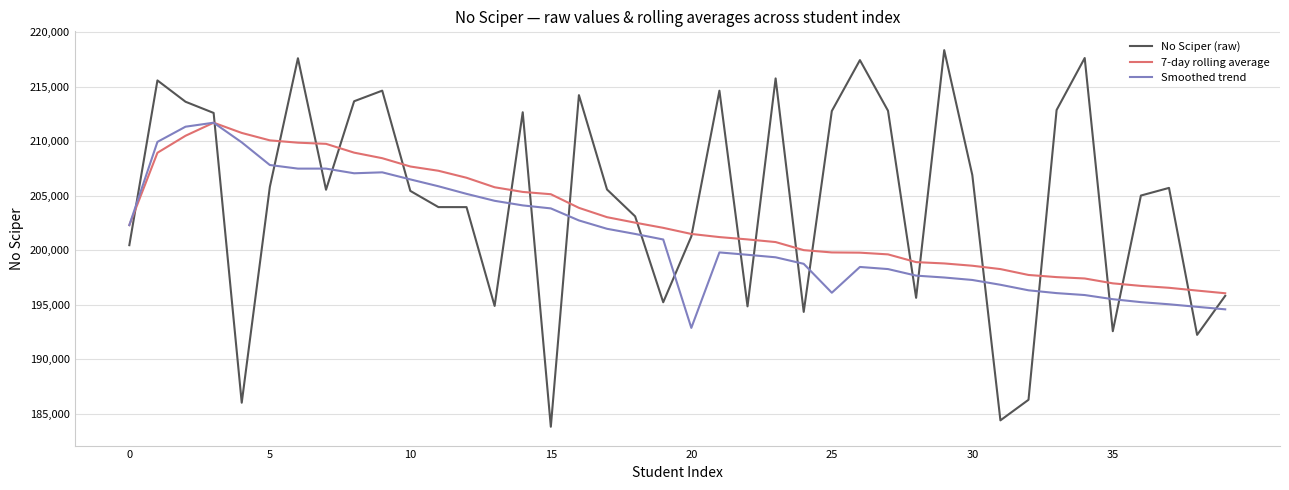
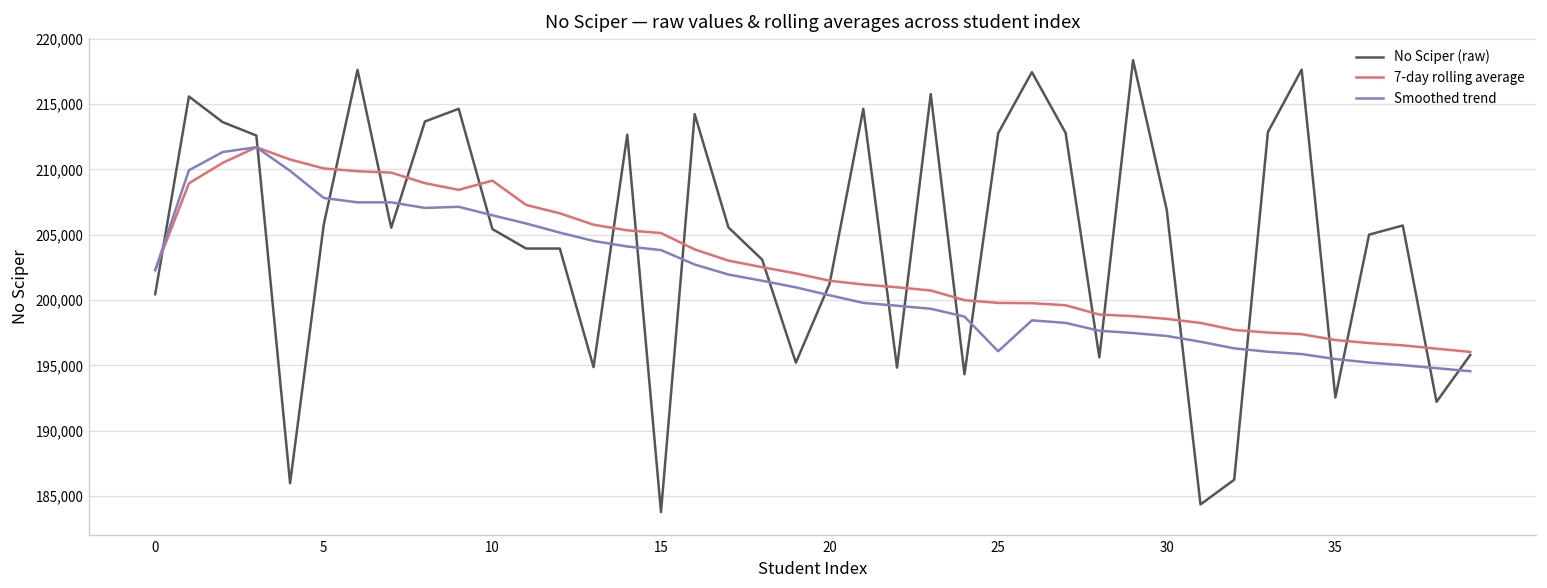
  {
    "No Sciper (raw)": {
      "0": "200,500",
      "5": "205,800",
      "10": "205,400",
      "15": "183,800",
      "20": "201,300",
      "25": "212,800",
      "30": "206,900",
      "35": "192,600"
    },
    "7-day rolling average": {
      "5": "210,100",
-     "10": "207,700",
+     "10": "209,100",
      "15": "205,100",
      "20": "201,500",
      "25": "199,800",
      "30": "198,600",
      "35": "196,900"
    },
    "Smoothed trend": {
      "5": "207,800",
      "10": "206,500",
      "15": "203,800",
-     "20": "192,900",
+     "20": "200,400",
      "25": "196,100",
      "30": "197,300",
      "35": "195,500"
    }
  }
